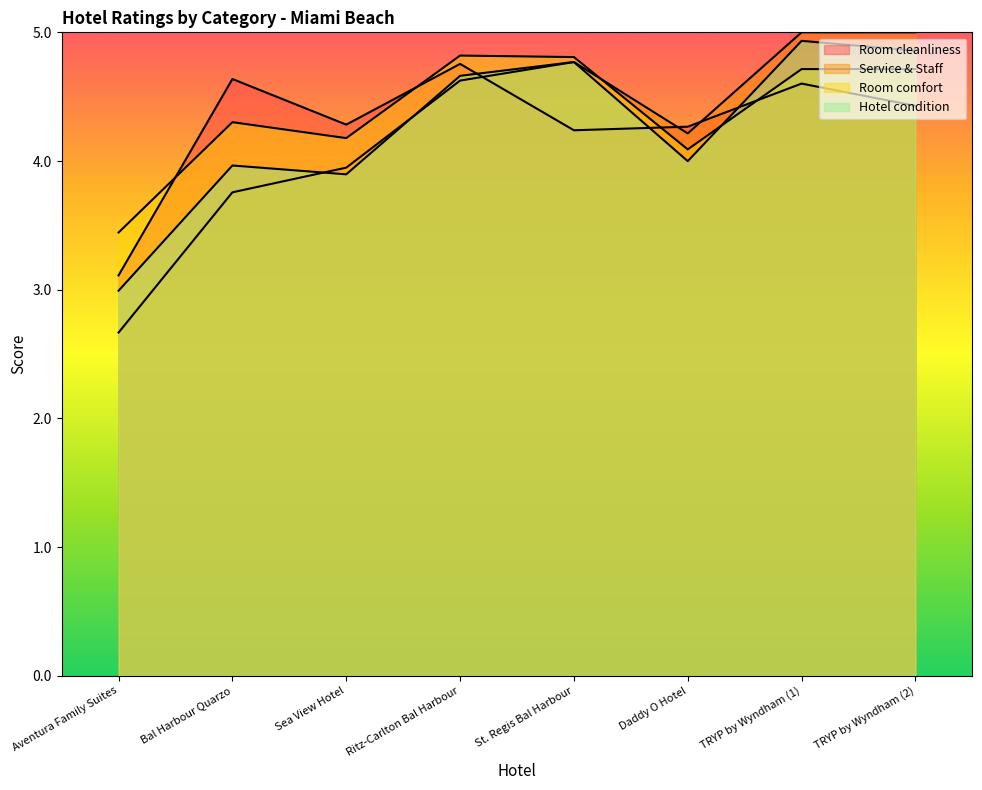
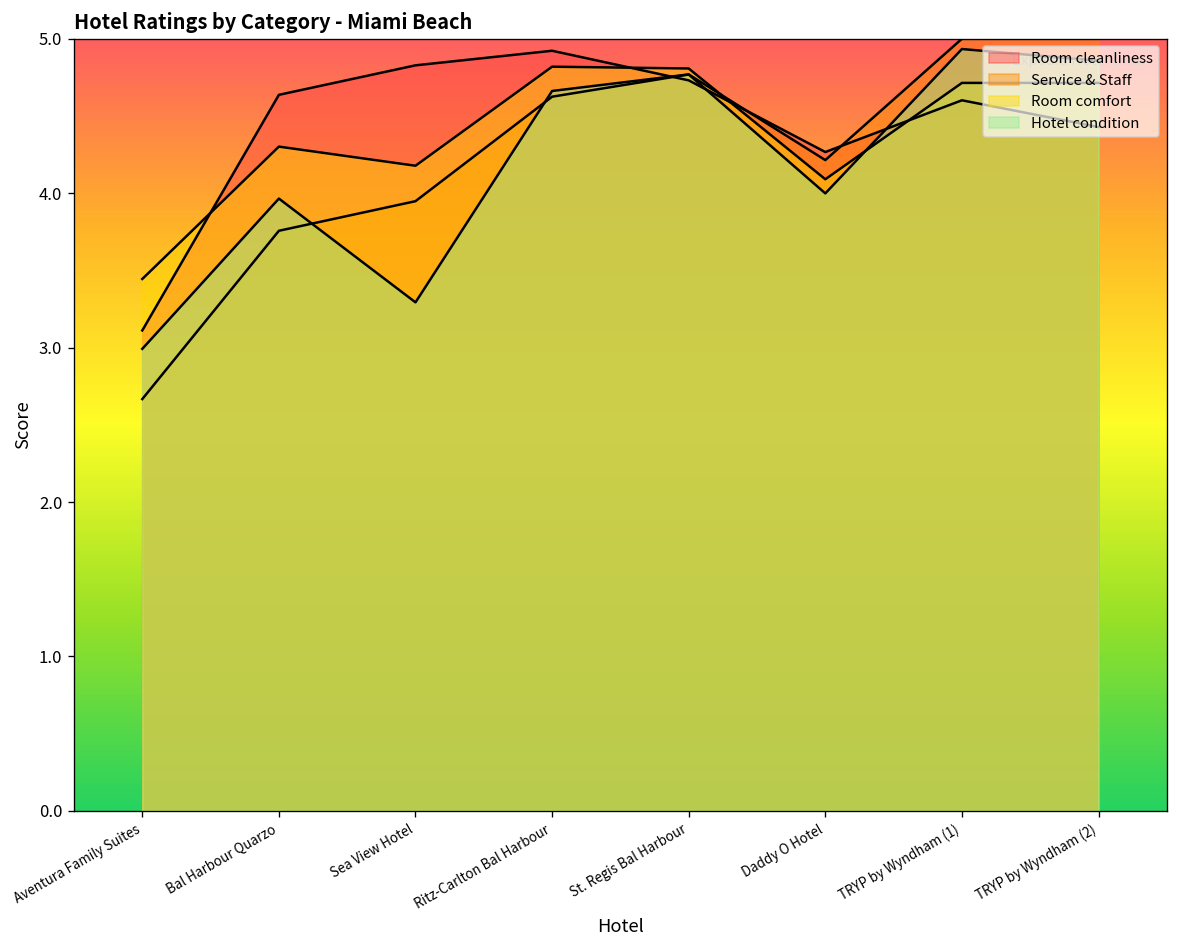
  {
    "Room cleanliness": {
      "Aventura Family Suites": 3.11,
      "Bal Harbour Quarzo": 4.64,
-     "Sea View Hotel": 4.28,
-     "Ritz-Carlton Bal Harbour": 4.75,
-     "St. Regis Bal Harbour": 4.24,
+     "Sea View Hotel": 4.83,
+     "Ritz-Carlton Bal Harbour": 4.92,
+     "St. Regis Bal Harbour": 4.73,
      "Daddy O Hotel": 4.27,
      "TRYP by Wyndham (1)": 4.60
    },
    "Hotel condition": {
      "Aventura Family Suites": 2.99,
      "Bal Harbour Quarzo": 3.97,
-     "Sea View Hotel": 3.90,
+     "Sea View Hotel": 3.29,
      "Ritz-Carlton Bal Harbour": 4.66,
      "Daddy O Hotel": 4.00,
      "TRYP by Wyndham (1)": 4.93
    }
  }
